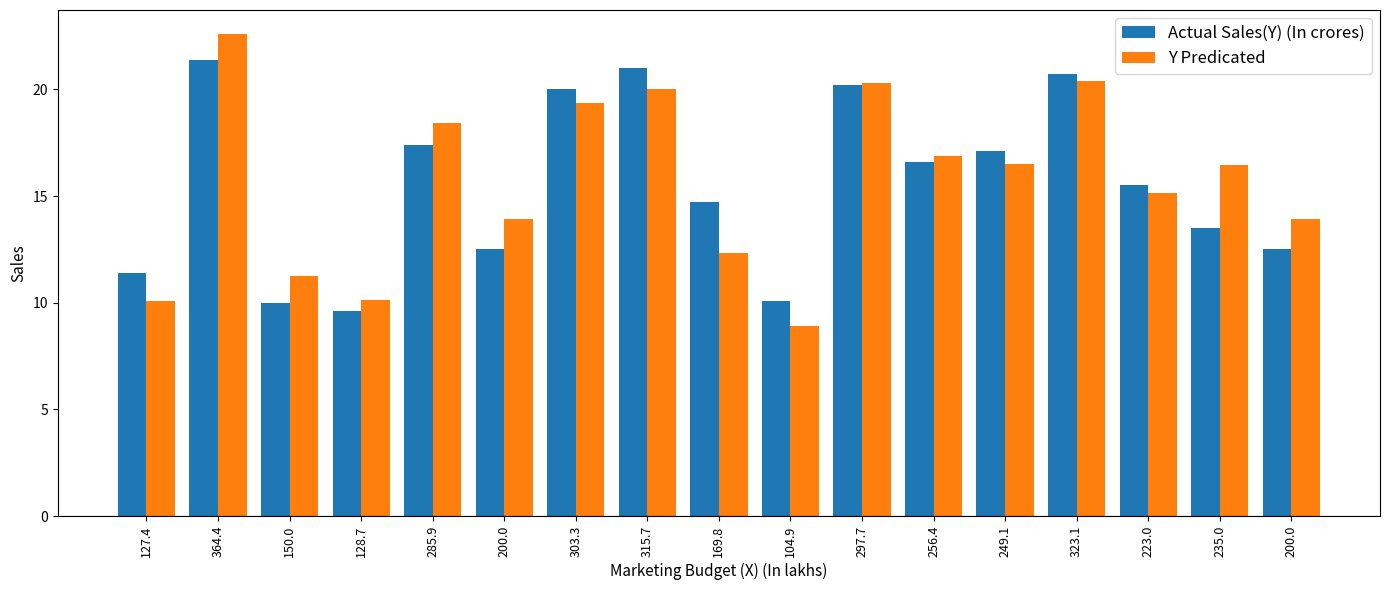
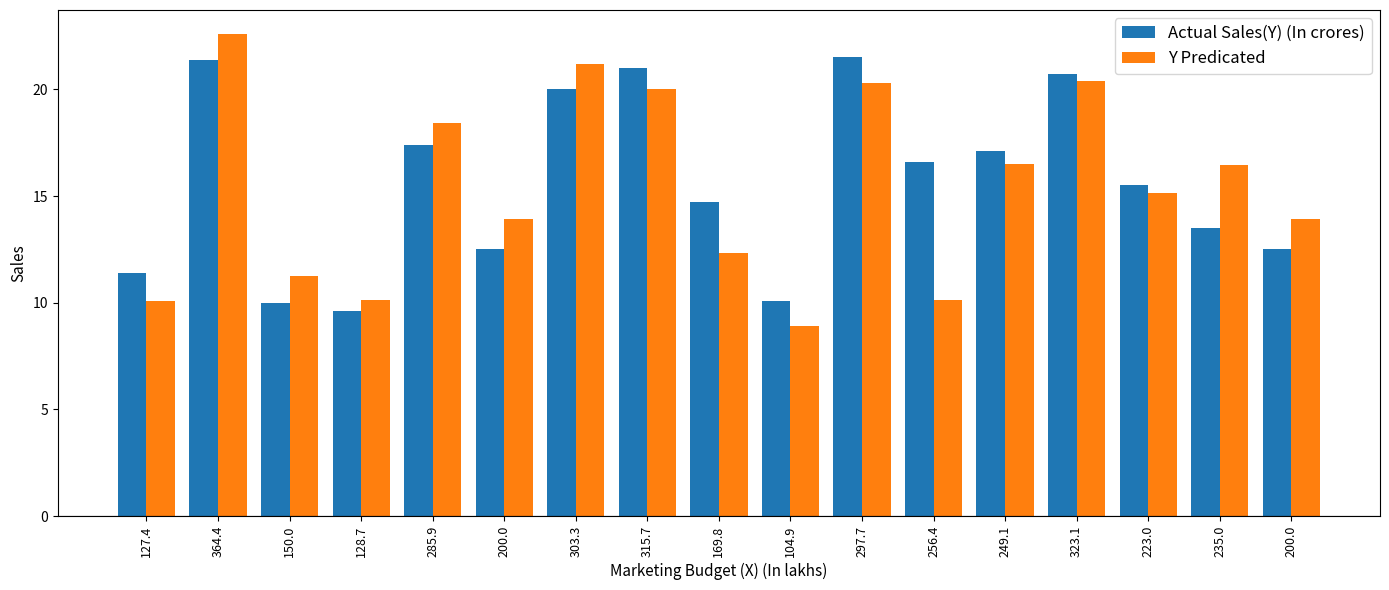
  {
    "Actual Sales(Y) (In crores)": {
      "127.4": 11.4,
      "364.4": 21.4,
      "150.0": 10.0,
      "128.7": 9.6,
      "285.9": 17.4,
      "303.3": 20.0,
      "315.7": 21.0,
      "169.8": 14.7,
      "104.9": 10.1,
-     "297.7": 20.2,
+     "297.7": 21.5,
      "256.4": 16.6,
      "249.1": 17.1,
      "323.1": 20.7,
      "223.0": 15.5,
      "235.0": 13.5
    },
    "Y Predicated": {
      "127.4": 10.1,
      "364.4": 22.6,
      "150.0": 11.3,
      "128.7": 10.1,
      "285.9": 18.4,
-     "303.3": 19.4,
+     "303.3": 21.2,
      "315.7": 20.0,
      "169.8": 12.3,
      "104.9": 8.9,
      "297.7": 20.3,
-     "256.4": 16.9,
+     "256.4": 10.1,
      "249.1": 16.5,
      "323.1": 20.4,
      "223.0": 15.1,
      "235.0": 16.5
    }
  }
